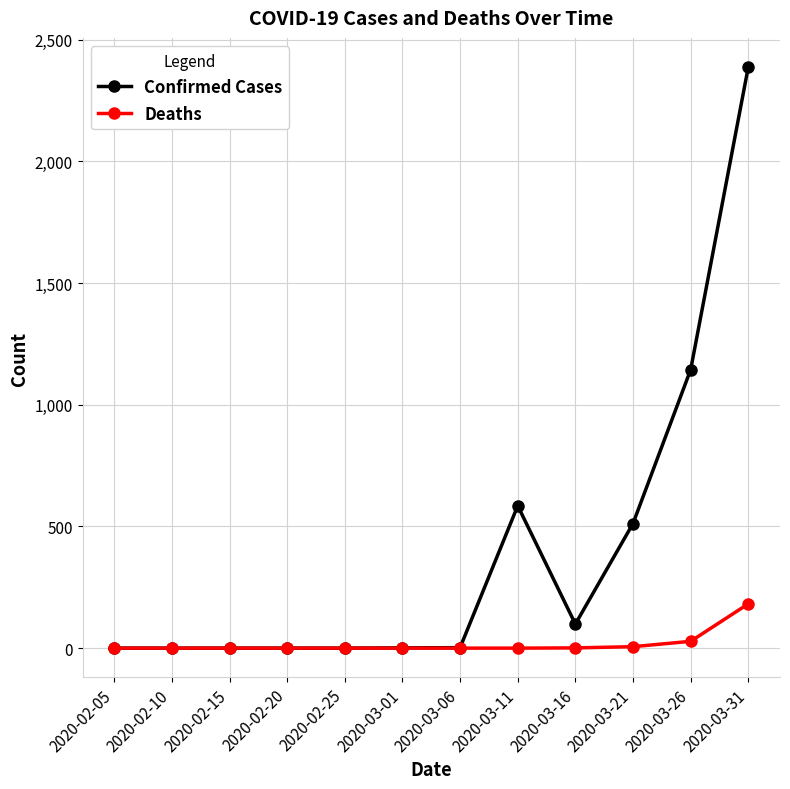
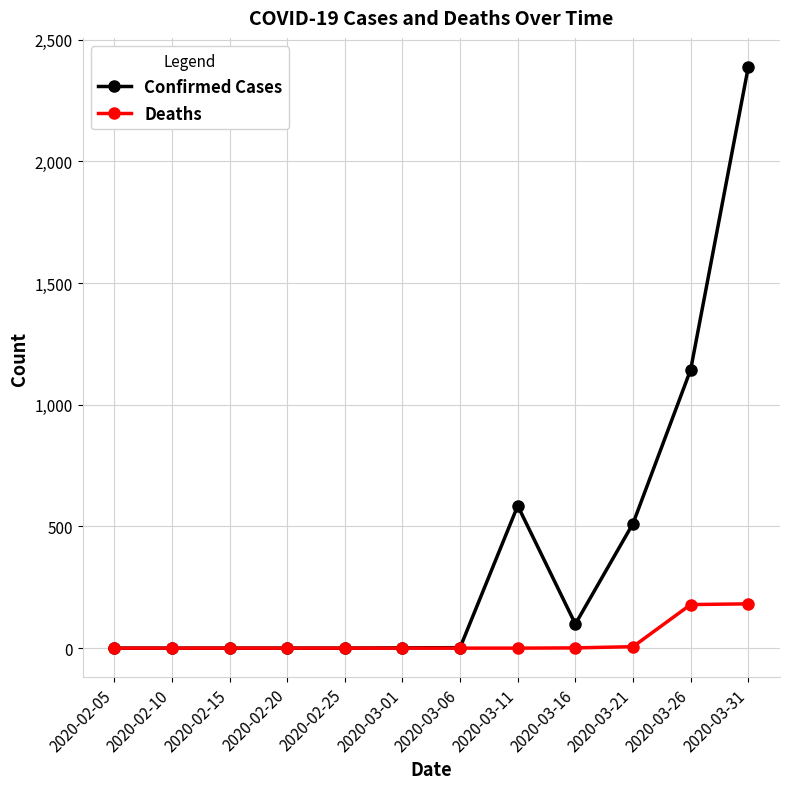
  {
    "Confirmed Cases": {
      "2020-03-11": "590",
      "2020-03-16": "100",
      "2020-03-21": "510",
      "2020-03-26": "1,140",
      "2020-03-31": "2,390"
    },
    "Deaths": {
      "2020-03-11": "0",
      "2020-03-16": "0",
      "2020-03-21": "10",
-     "2020-03-26": "30",
+     "2020-03-26": "180",
      "2020-03-31": "180"
    }
  }
